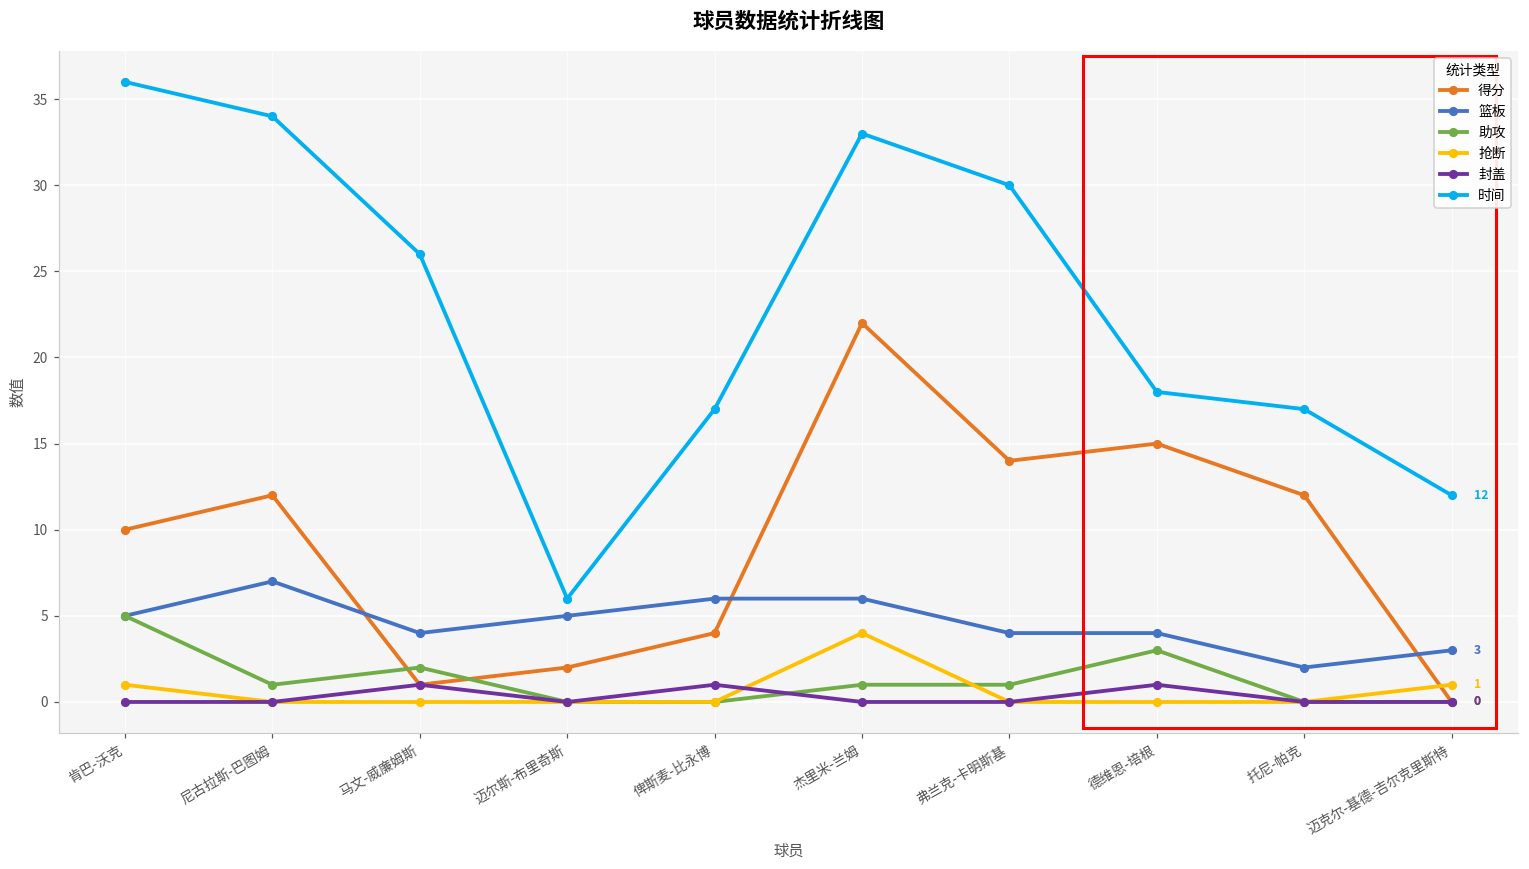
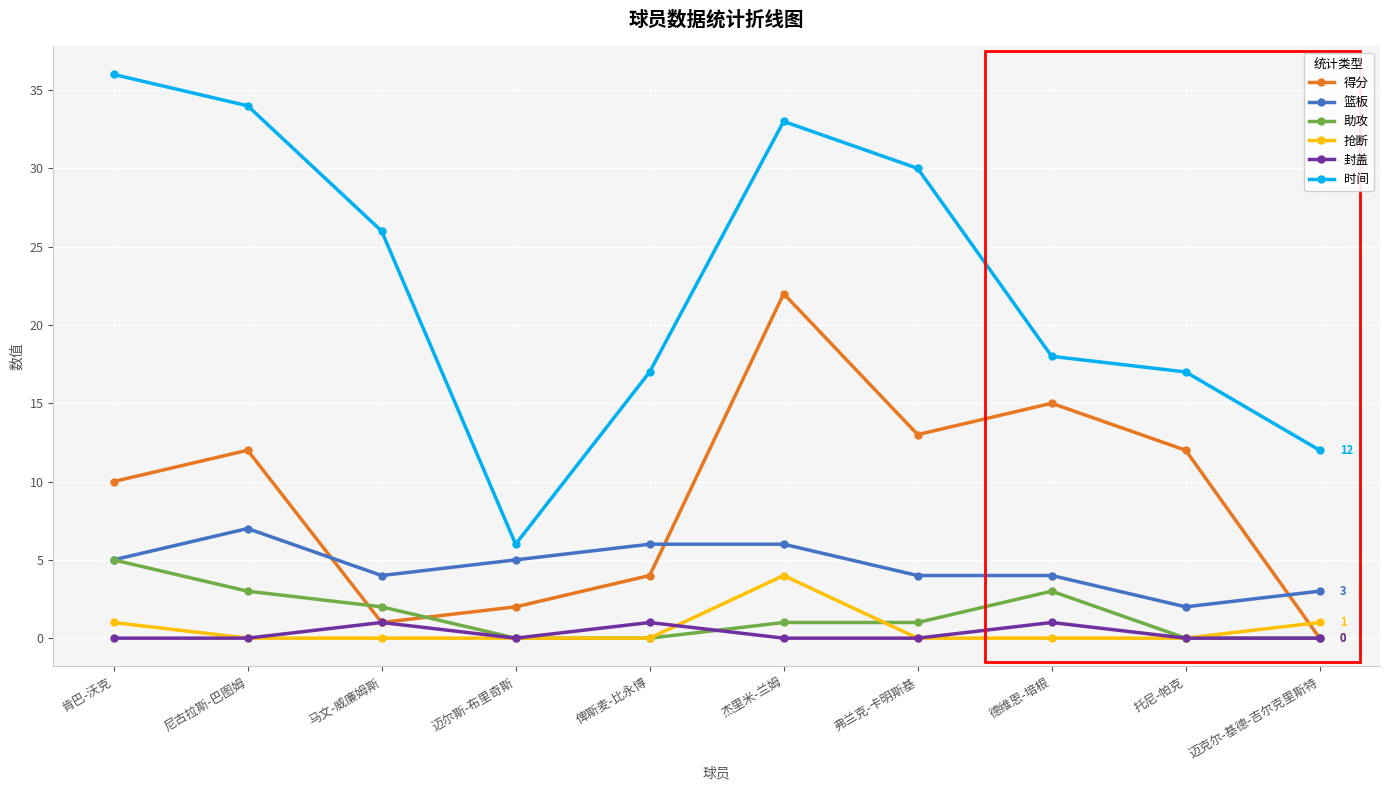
  {
    "得分": {
      "肯巴-沃克": 10,
      "尼古拉斯-巴图姆": 12,
      "迈尔斯-布里奇斯": 2,
      "俾斯麦-比永博": 4,
      "杰里米-兰姆": 22,
-     "弗兰克-卡明斯基": 14,
+     "弗兰克-卡明斯基": 13,
      "德维恩-培根": 15,
      "托尼-帕克": 12
    },
    "篮板": {
      "迈克尔-基德-吉尔克里斯特": 3
    },
    "助攻": {
-     "尼古拉斯-巴图姆": 1,
+     "尼古拉斯-巴图姆": 3,
      "马文-威廉姆斯": 2,
      "杰里米-兰姆": 1,
      "弗兰克-卡明斯基": 1,
      "德维恩-培根": 3
    },
    "抢断": {
      "迈克尔-基德-吉尔克里斯特": 1
    },
    "封盖": {
      "肯巴-沃克": 0,
      "俾斯麦-比永博": 1,
      "杰里米-兰姆": 0,
      "德维恩-培根": 1
    },
    "时间": {
      "迈克尔-基德-吉尔克里斯特": 12
    }
  }
